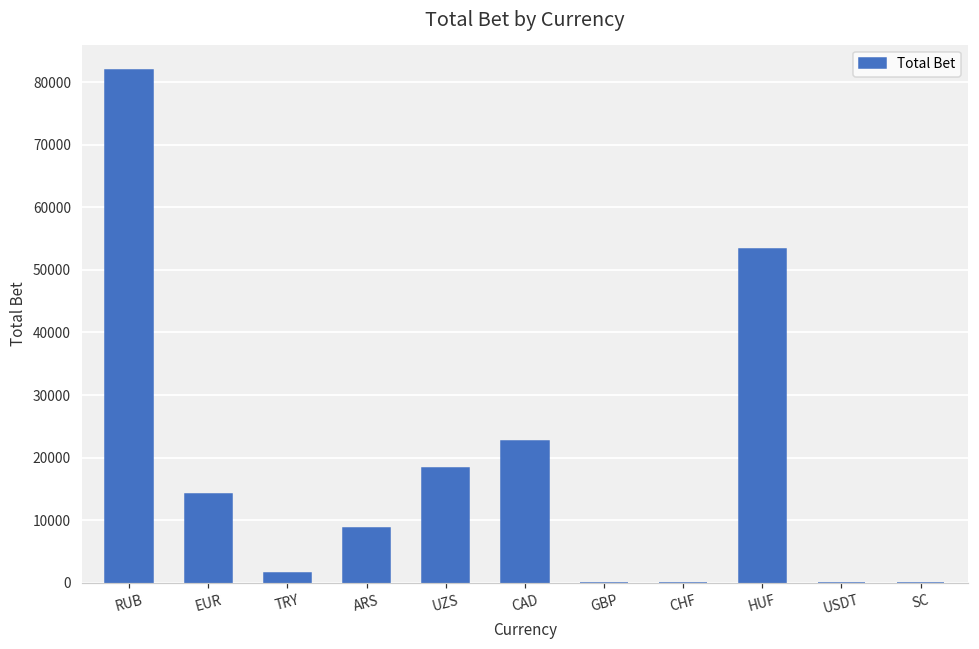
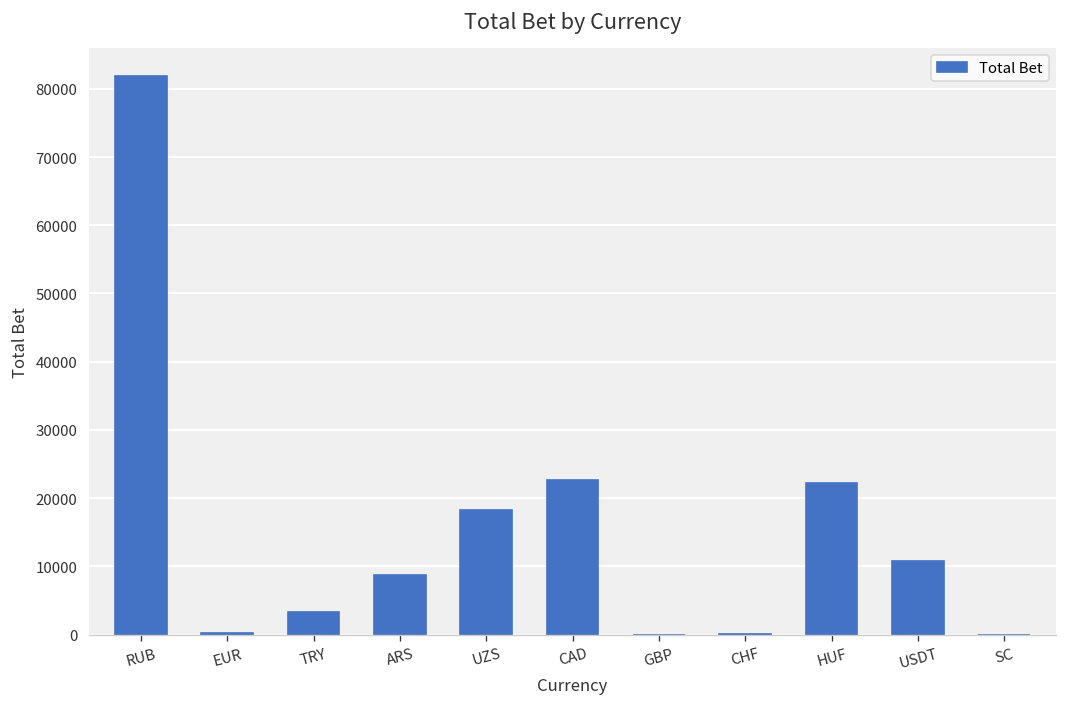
  {
    "RUB": 82000,
-   "EUR": 14000,
-   "TRY": 2000,
+   "EUR": 0,
+   "TRY": 3000,
    "ARS": 9000,
    "UZS": 18000,
    "CAD": 23000,
-   "HUF": 53000,
-   "USDT": 0
+   "HUF": 22000,
+   "USDT": 11000
  }
